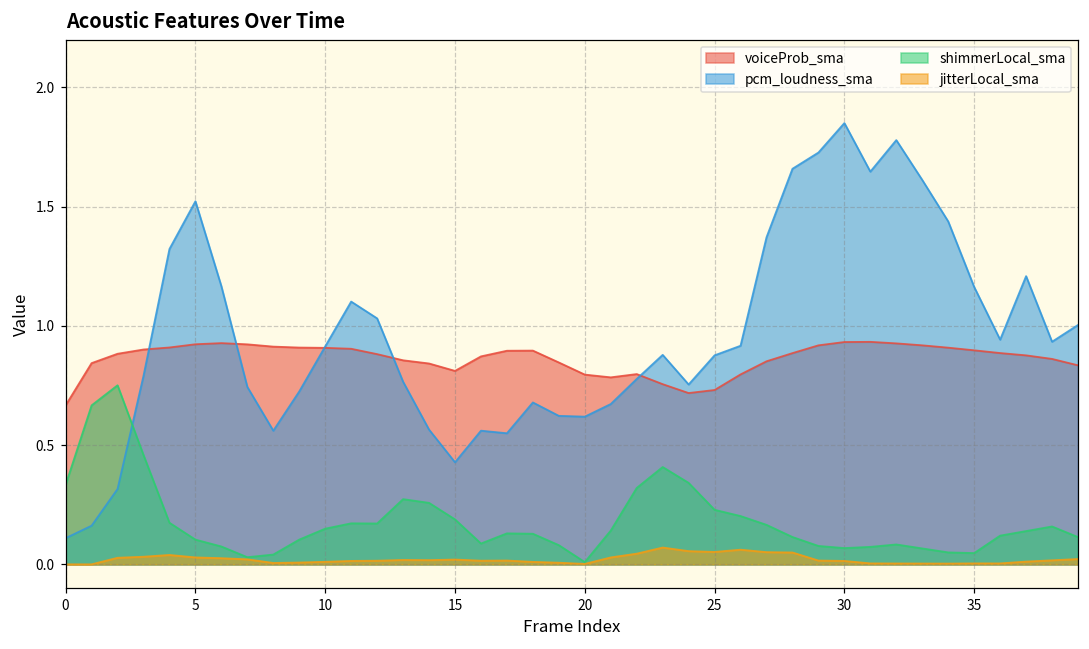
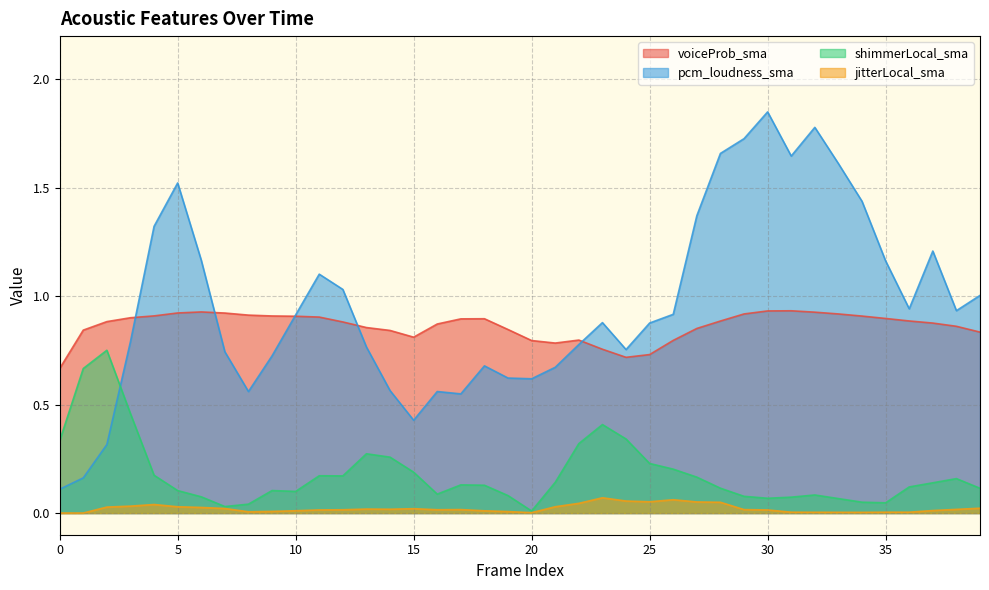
  {
    "voiceProb_sma": {
      "0": 0.67,
      "5": 0.92,
      "15": 0.81,
      "20": 0.80,
      "25": 0.73,
      "30": 0.93,
      "35": 0.90
    },
    "pcm_loudness_sma": {
      "0": 0.11,
      "5": 1.52,
      "15": 0.43,
      "20": 0.62,
      "25": 0.88,
      "30": 1.85,
      "35": 1.16
    },
    "shimmerLocal_sma": {
      "0": 0.33,
      "5": 0.10,
-     "10": 0.15,
+     "10": 0.10,
      "15": 0.19,
      "25": 0.23,
      "30": 0.07,
      "35": 0.05
    },
    "jitterLocal_sma": {
      "0": 0.00,
      "5": 0.03,
      "10": 0.01,
      "15": 0.02,
      "25": 0.05,
      "30": 0.01,
      "35": 0.00
    }
  }
